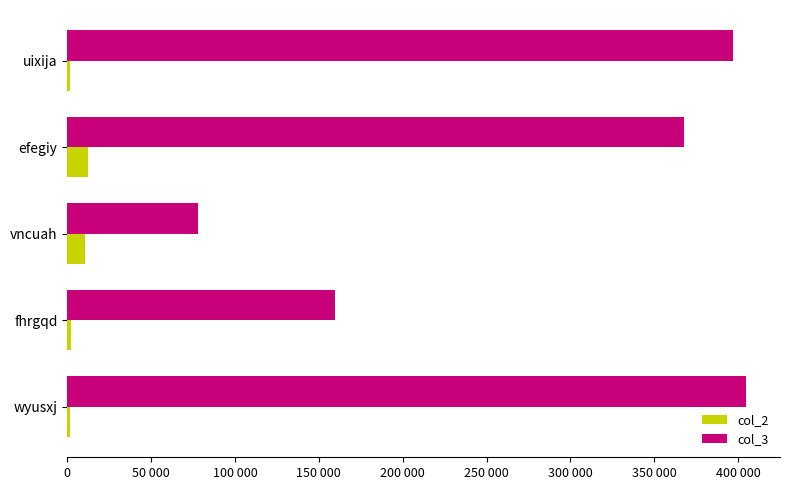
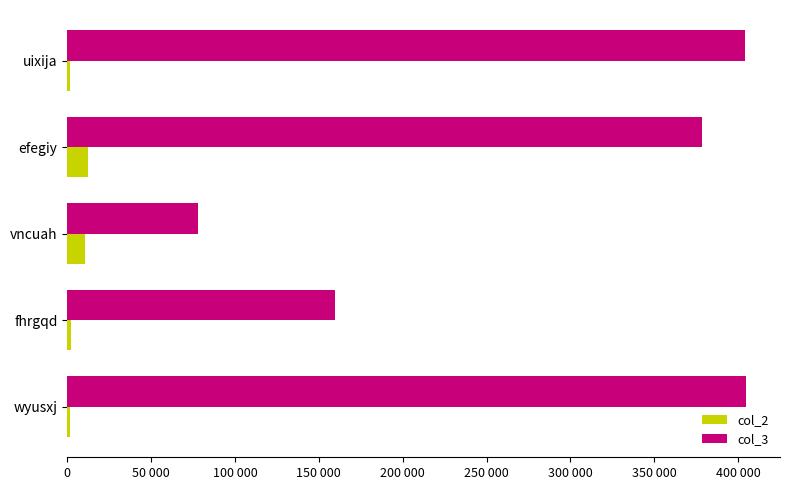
  {
    "col_2": {
      "uixija": 2000,
      "efegiy": 13000,
      "vncuah": 11000,
      "fhrgqd": 2000,
      "wyusxj": 2000
    },
    "col_3": {
-     "uixija": 397000,
-     "efegiy": 368000,
+     "uixija": 404000,
+     "efegiy": 378000,
      "vncuah": 78000,
      "fhrgqd": 160000,
      "wyusxj": 405000
    }
  }
